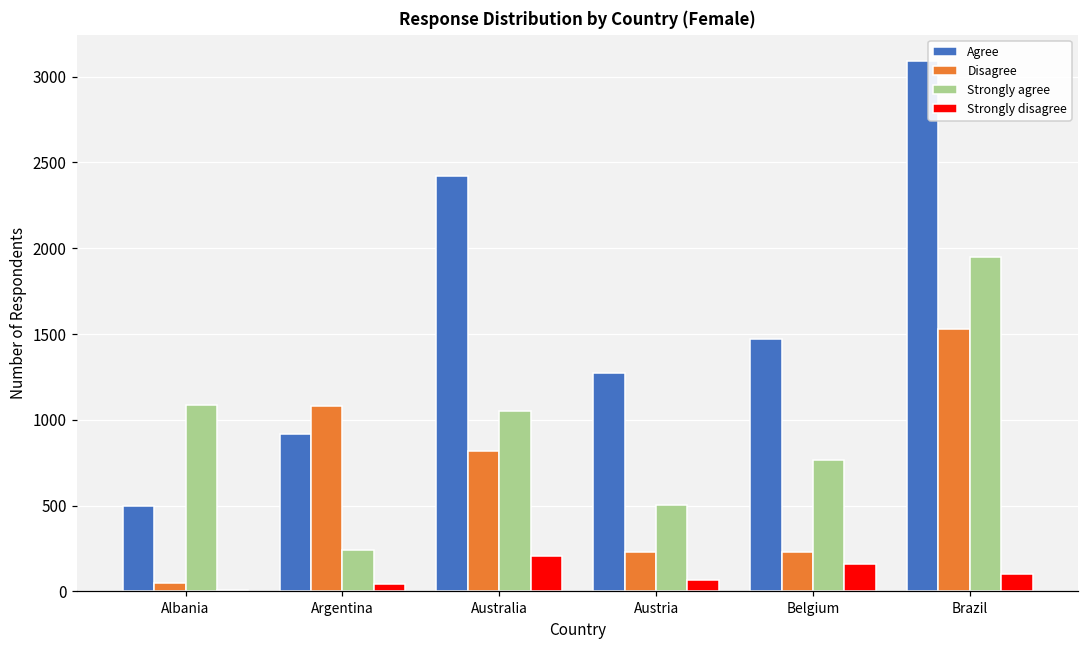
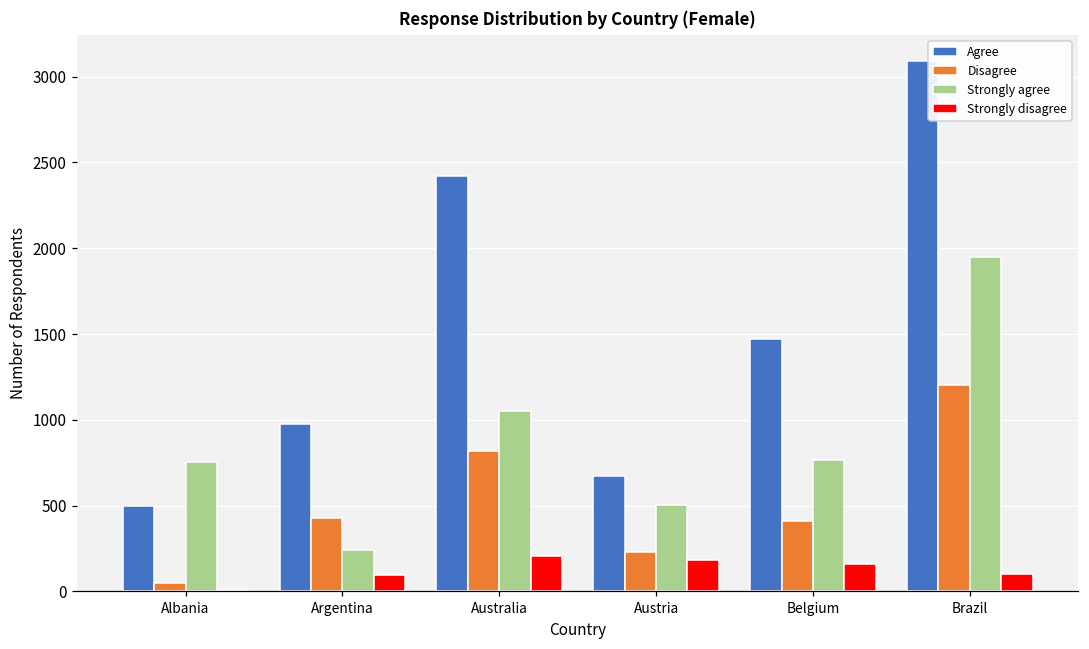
  {
    "Agree": {
      "Albania": 500,
-     "Argentina": 920,
+     "Argentina": 980,
      "Australia": 2420,
-     "Austria": 1280,
+     "Austria": 670,
      "Belgium": 1470,
      "Brazil": 3090
    },
    "Disagree": {
      "Albania": 50,
-     "Argentina": 1080,
+     "Argentina": 430,
      "Australia": 820,
      "Austria": 230,
-     "Belgium": 230,
-     "Brazil": 1530
+     "Belgium": 410,
+     "Brazil": 1200
    },
    "Strongly agree": {
-     "Albania": 1090,
+     "Albania": 760,
      "Argentina": 240,
      "Australia": 1050,
      "Austria": 500,
      "Belgium": 770,
      "Brazil": 1950
    },
    "Strongly disagree": {
-     "Argentina": 40,
+     "Argentina": 100,
      "Australia": 210,
-     "Austria": 70,
+     "Austria": 180,
      "Belgium": 160,
      "Brazil": 100
    }
  }
